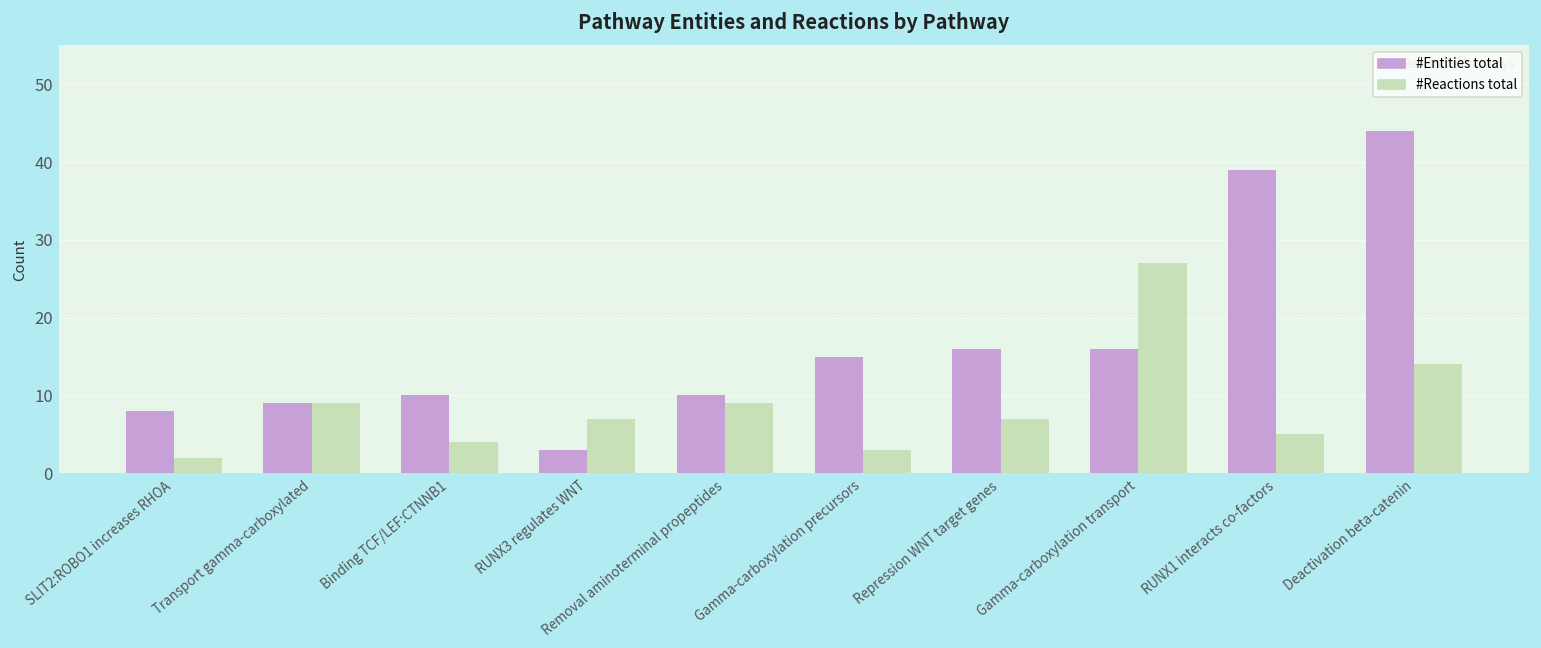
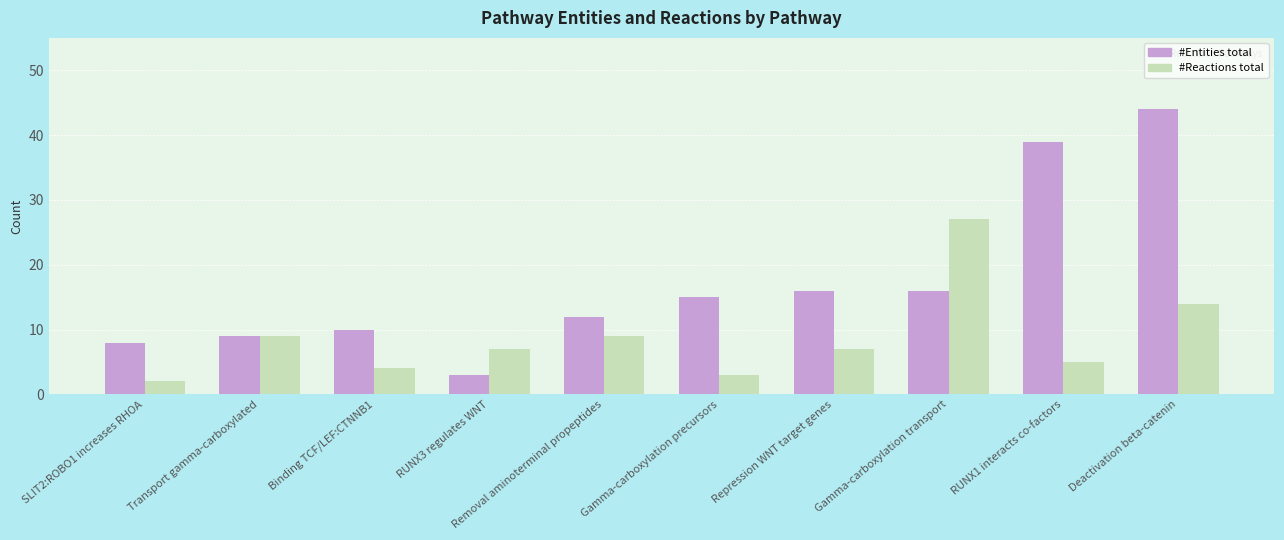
  {
    "#Entities total": {
      "SLIT2:ROBO1 increases RHOA": 8,
      "Transport gamma-carboxylated": 9,
      "Binding TCF/LEF:CTNNB1": 10,
      "RUNX3 regulates WNT": 3,
-     "Removal aminoterminal propeptides": 10,
+     "Removal aminoterminal propeptides": 12,
      "Gamma-carboxylation precursors": 15,
      "Repression WNT target genes": 16,
      "Gamma-carboxylation transport": 16,
      "RUNX1 interacts co-factors": 39,
      "Deactivation beta-catenin": 44
    },
    "#Reactions total": {
      "SLIT2:ROBO1 increases RHOA": 2,
      "Transport gamma-carboxylated": 9,
      "Binding TCF/LEF:CTNNB1": 4,
      "RUNX3 regulates WNT": 7,
      "Removal aminoterminal propeptides": 9,
      "Gamma-carboxylation precursors": 3,
      "Repression WNT target genes": 7,
      "Gamma-carboxylation transport": 27,
      "RUNX1 interacts co-factors": 5,
      "Deactivation beta-catenin": 14
    }
  }
